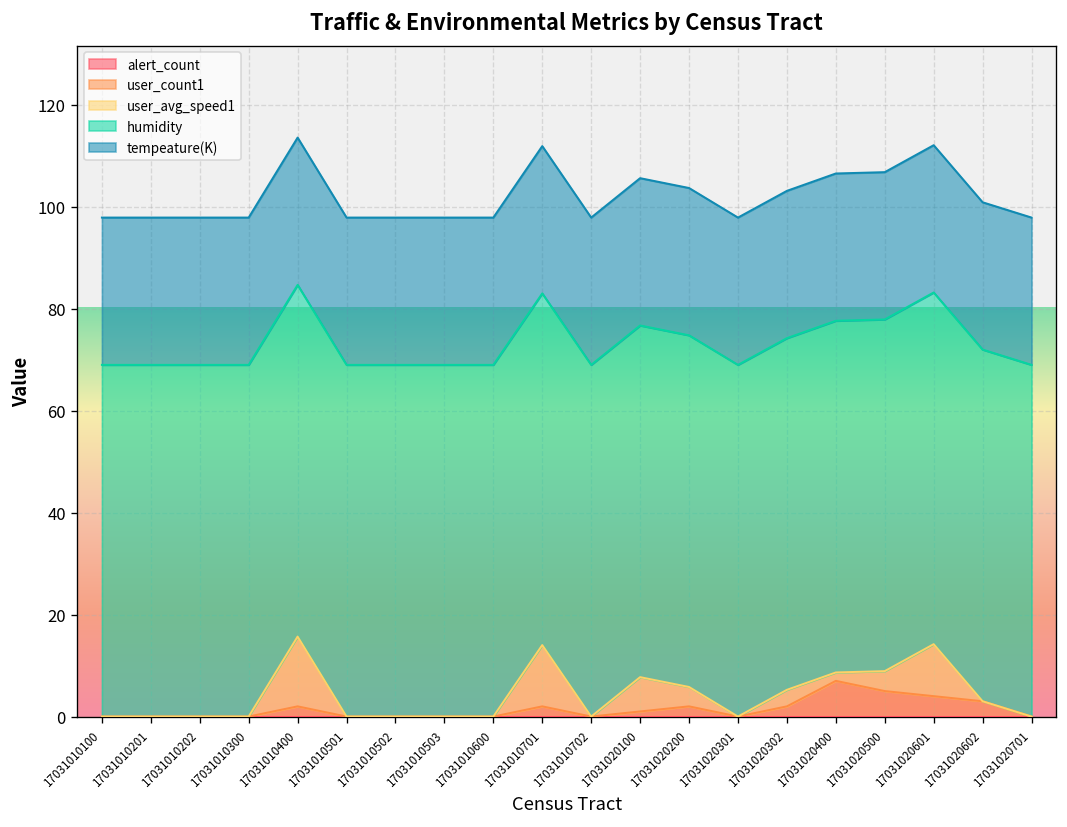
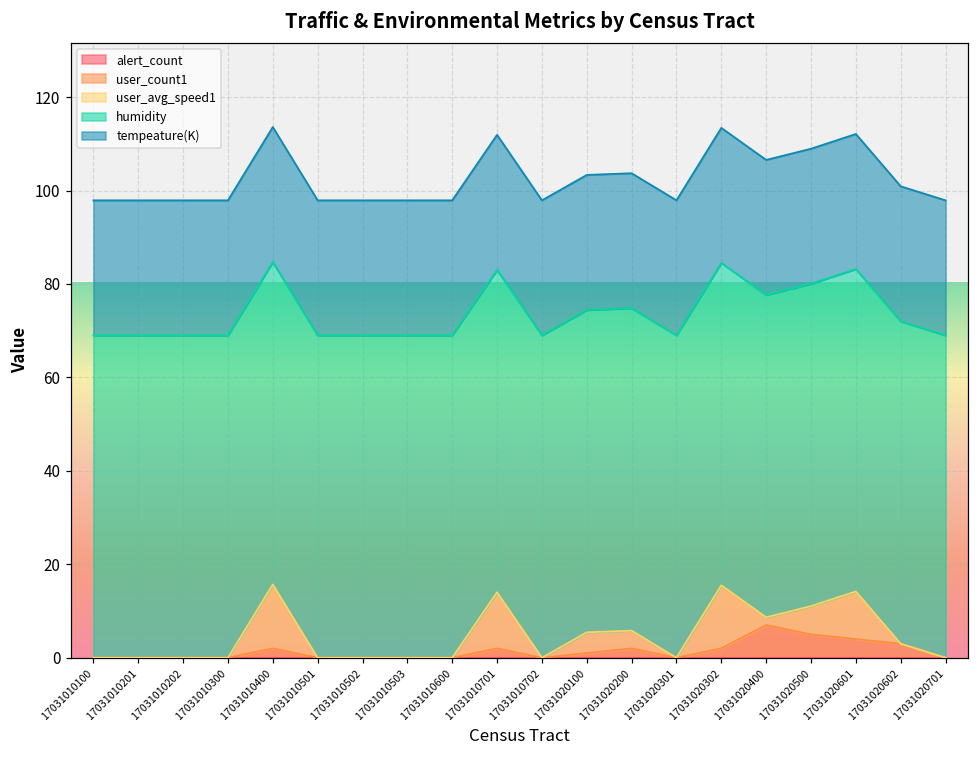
  {
    "user_avg_speed1": {
      "17031010400": 14,
      "17031010701": 12,
-     "17031020100": 7,
+     "17031020100": 4,
      "17031020200": 4,
-     "17031020302": 3,
+     "17031020302": 14,
      "17031020400": 2,
-     "17031020500": 4,
+     "17031020500": 6,
      "17031020601": 10
    },
    "humidity": {
      "17031010100": 69,
      "17031010201": 69,
      "17031010202": 69,
      "17031010300": 69,
      "17031010400": 69,
      "17031010501": 69,
      "17031010502": 69,
      "17031010503": 69,
      "17031010600": 69,
      "17031010701": 69,
      "17031010702": 69,
      "17031020100": 69,
      "17031020200": 69,
      "17031020301": 69,
      "17031020302": 69,
      "17031020400": 69,
      "17031020500": 69,
      "17031020601": 69,
      "17031020602": 69,
      "17031020701": 69
    },
    "tempeature(K)": {
      "17031010100": 29,
      "17031010201": 29,
      "17031010202": 29,
      "17031010300": 29,
      "17031010400": 29,
      "17031010501": 29,
      "17031010502": 29,
      "17031010503": 29,
      "17031010600": 29,
      "17031010701": 29,
      "17031010702": 29,
      "17031020100": 29,
      "17031020200": 29,
      "17031020301": 29,
      "17031020302": 29,
      "17031020400": 29,
      "17031020500": 29,
      "17031020601": 29,
      "17031020602": 29,
      "17031020701": 29
    }
  }
